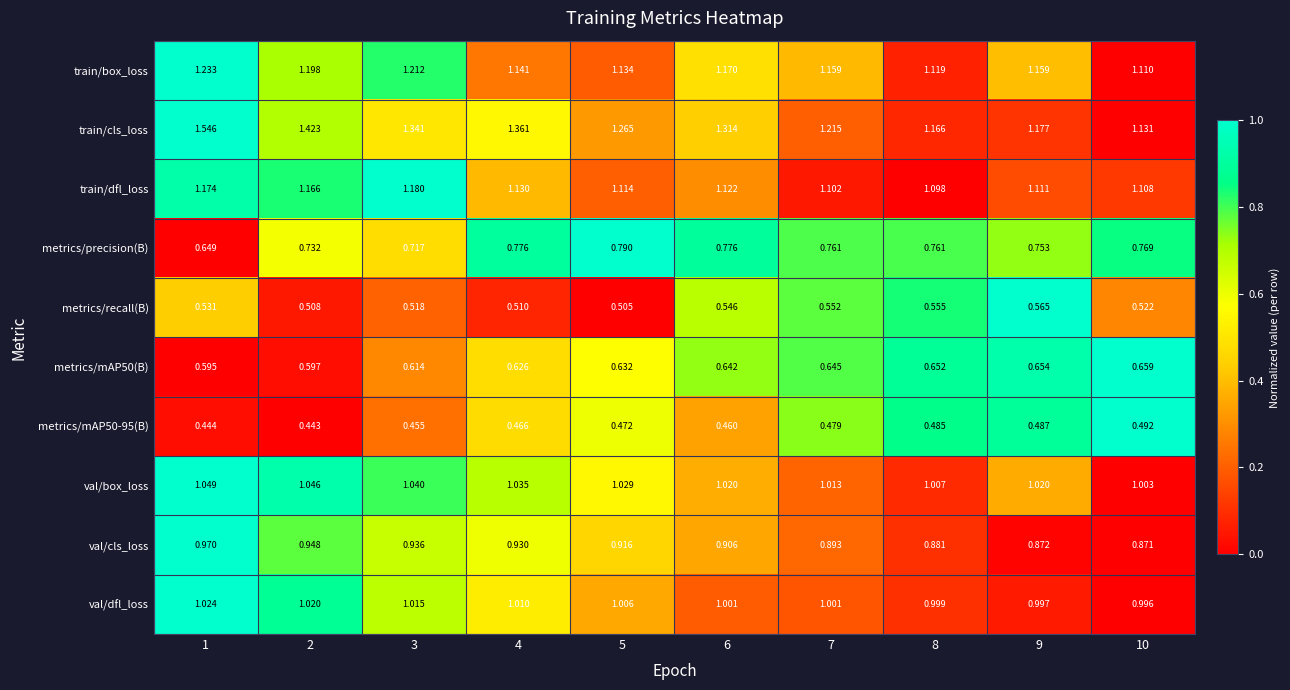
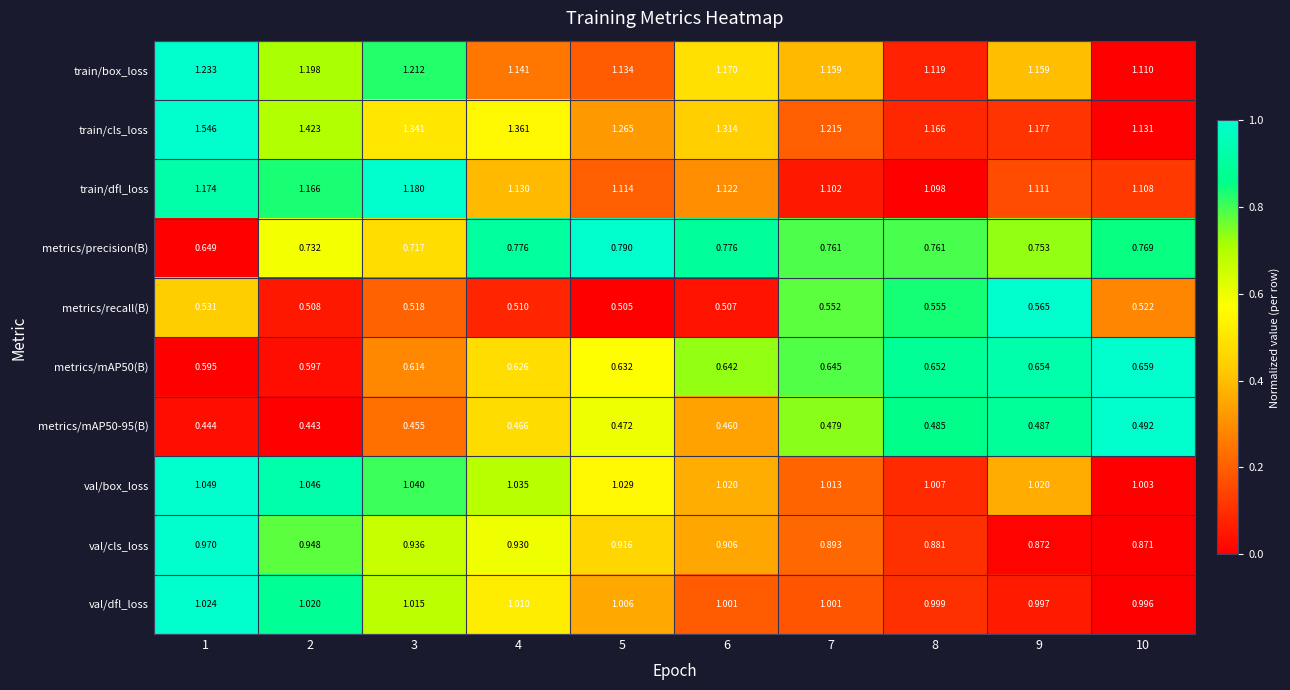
  {
    "train/box_loss": {
      "1": 1.233,
      "2": 1.198,
      "3": 1.212,
      "4": 1.141,
      "5": 1.134,
      "6": 1.170,
      "7": 1.159,
      "8": 1.119,
      "9": 1.159,
      "10": 1.110
    },
    "train/cls_loss": {
      "1": 1.546,
      "2": 1.423,
      "3": 1.341,
      "4": 1.361,
      "5": 1.265,
      "6": 1.314,
      "7": 1.215,
      "8": 1.166,
      "9": 1.177,
      "10": 1.131
    },
    "train/dfl_loss": {
      "1": 1.174,
      "2": 1.166,
      "3": 1.180,
      "4": 1.130,
      "5": 1.114,
      "6": 1.122,
      "7": 1.102,
      "8": 1.098,
      "9": 1.111,
      "10": 1.108
    },
    "metrics/precision(B)": {
      "1": 0.649,
      "2": 0.732,
      "3": 0.717,
      "4": 0.776,
      "5": 0.790,
      "6": 0.776,
      "7": 0.761,
      "8": 0.761,
      "9": 0.753,
      "10": 0.769
    },
    "metrics/recall(B)": {
      "1": 0.531,
      "2": 0.508,
      "3": 0.518,
      "4": 0.510,
      "5": 0.505,
-     "6": 0.546,
+     "6": 0.507,
      "7": 0.552,
      "8": 0.555,
      "9": 0.565,
      "10": 0.522
    },
    "metrics/mAP50(B)": {
      "1": 0.595,
      "2": 0.597,
      "3": 0.614,
      "4": 0.626,
      "5": 0.632,
      "6": 0.642,
      "7": 0.645,
      "8": 0.652,
      "9": 0.654,
      "10": 0.659
    },
    "metrics/mAP50-95(B)": {
      "1": 0.444,
      "2": 0.443,
      "3": 0.455,
      "4": 0.466,
      "5": 0.472,
      "6": 0.460,
      "7": 0.479,
      "8": 0.485,
      "9": 0.487,
      "10": 0.492
    },
    "val/box_loss": {
      "1": 1.049,
      "2": 1.046,
      "3": 1.040,
      "4": 1.035,
      "5": 1.029,
      "6": 1.020,
      "7": 1.013,
      "8": 1.007,
      "9": 1.020,
      "10": 1.003
    },
    "val/cls_loss": {
      "1": 0.970,
      "2": 0.948,
      "3": 0.936,
      "4": 0.930,
      "5": 0.916,
      "6": 0.906,
      "7": 0.893,
      "8": 0.881,
      "9": 0.872,
      "10": 0.871
    },
    "val/dfl_loss": {
      "1": 1.024,
      "2": 1.020,
      "3": 1.015,
      "4": 1.010,
      "5": 1.006,
      "6": 1.001,
      "7": 1.001,
      "8": 0.999,
      "9": 0.997,
      "10": 0.996
    }
  }
